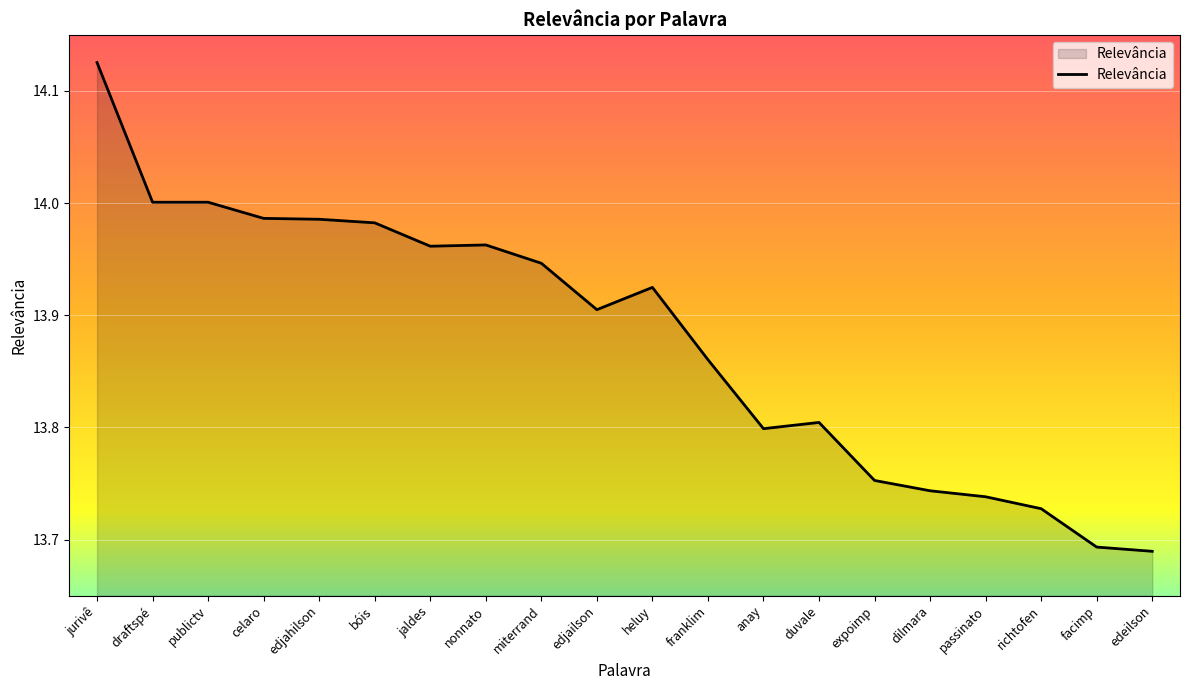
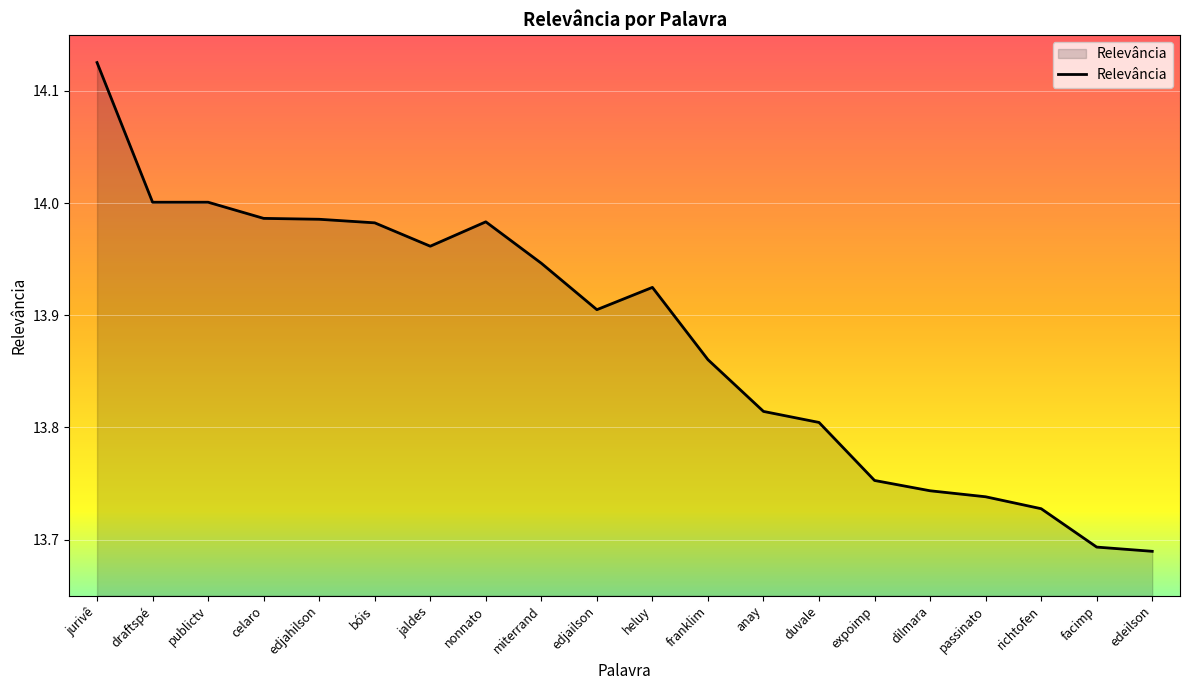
  {
    "jurivê": 14.125,
    "draftspé": 14.001,
    "publictv": 14.001,
    "celaro": 13.986,
    "edjahilson": 13.986,
    "bóis": 13.982,
    "jaldes": 13.962,
-   "nonnato": 13.963,
+   "nonnato": 13.983,
    "miterrand": 13.946,
    "edjailson": 13.905,
    "heluy": 13.925,
    "franklim": 13.860,
-   "anay": 13.799,
+   "anay": 13.814,
    "duvale": 13.804,
    "expoimp": 13.753,
    "dilmara": 13.744,
    "passinato": 13.738,
    "richtofen": 13.728,
    "facimp": 13.693,
    "edeilson": 13.690
  }
